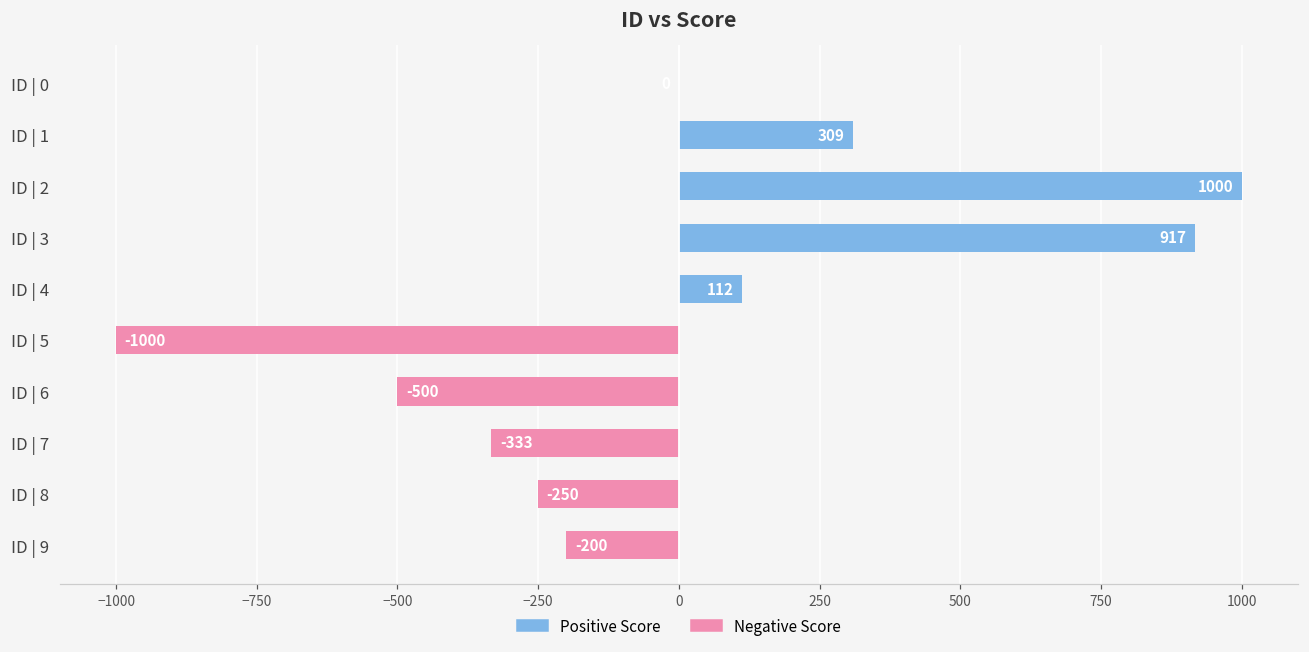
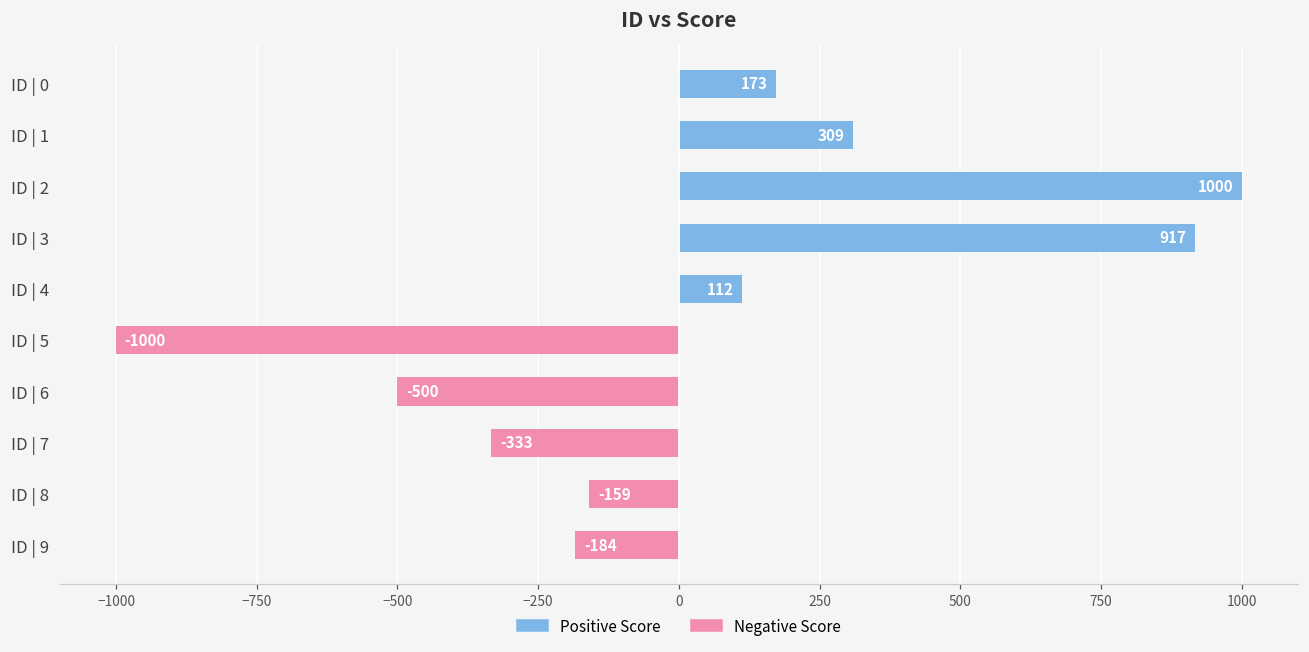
  {
-   "ID | 0": 0,
+   "ID | 0": 170,
    "ID | 1": 309,
    "ID | 2": 1000,
    "ID | 3": 917,
    "ID | 4": 112,
    "ID | 5": -1000,
    "ID | 6": -500,
    "ID | 7": -333,
-   "ID | 8": -250,
-   "ID | 9": -200
+   "ID | 8": -159,
+   "ID | 9": -184
  }
